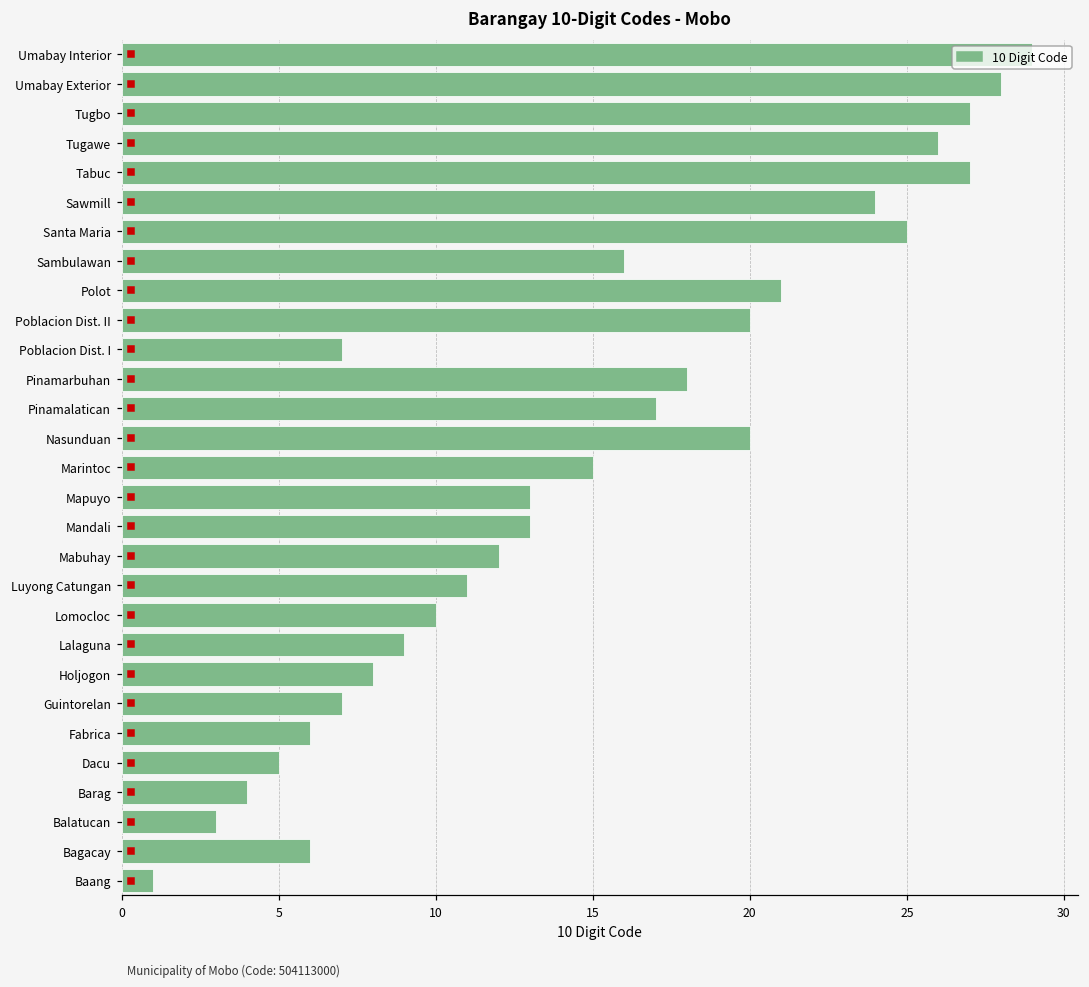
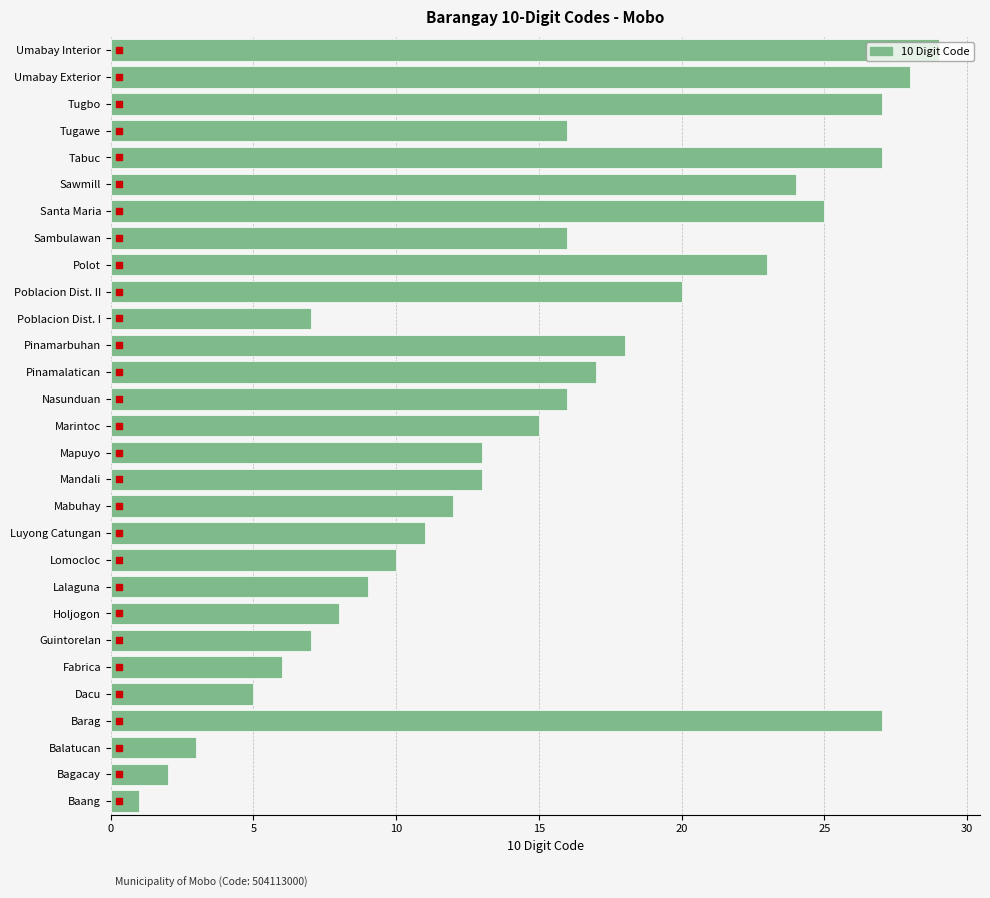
  {
    "10 Digit Code": {
      "Umabay Exterior": 28.0,
      "Tugbo": 27.0,
-     "Tugawe": 26.0,
+     "Tugawe": 16.0,
      "Tabuc": 27.0,
      "Sawmill": 24.0,
      "Santa Maria": 25.0,
      "Sambulawan": 16.0,
-     "Polot": 21.0,
+     "Polot": 23.0,
      "Poblacion Dist. II": 20.0,
      "Poblacion Dist. I": 7.0,
      "Pinamarbuhan": 18.0,
      "Pinamalatican": 17.0,
-     "Nasunduan": 20.0,
+     "Nasunduan": 16.0,
      "Marintoc": 15.0,
      "Mapuyo": 13.0,
      "Mandali": 13.0,
      "Mabuhay": 12.0,
      "Luyong Catungan": 11.0,
      "Lomocloc": 10.0,
      "Lalaguna": 9.0,
      "Holjogon": 8.0,
      "Guintorelan": 7.0,
      "Fabrica": 6.0,
      "Dacu": 5.0,
-     "Barag": 4.0,
+     "Barag": 27.0,
      "Balatucan": 3.0,
-     "Bagacay": 6.0,
+     "Bagacay": 2.0,
      "Baang": 1.0
    }
  }
